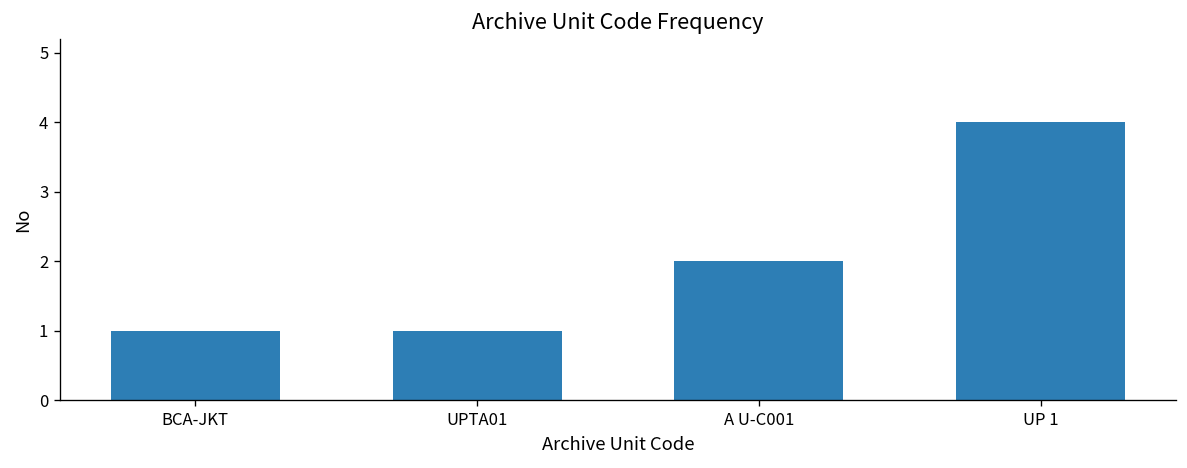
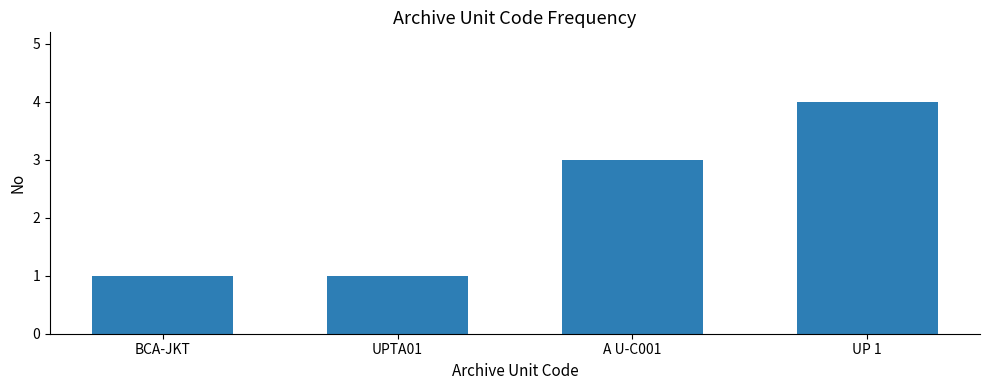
  {
    "BCA-JKT": 1,
    "UPTA01": 1,
-   "A U-C001": 2,
+   "A U-C001": 3,
    "UP 1": 4
  }
